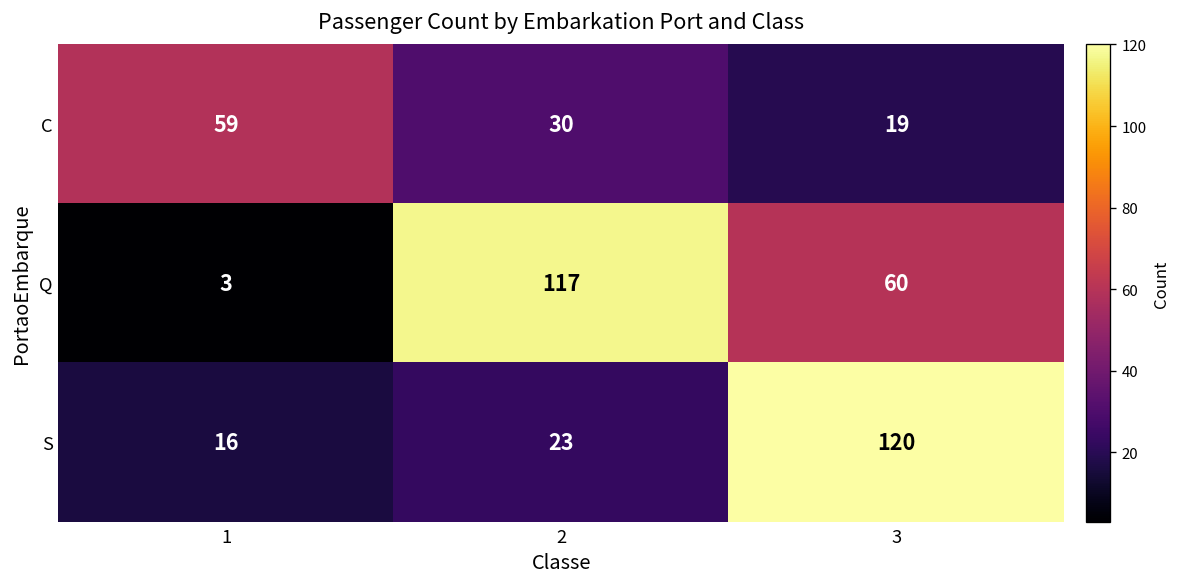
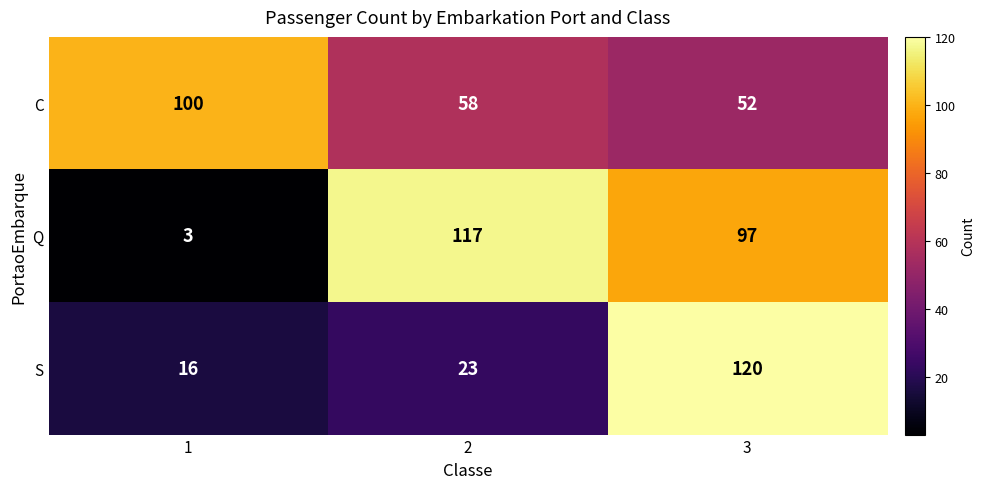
  {
    "C": {
-     "1": 59,
-     "2": 30,
-     "3": 19
+     "1": 100,
+     "2": 58,
+     "3": 52
    },
    "Q": {
      "1": 3,
      "2": 117,
-     "3": 60
+     "3": 97
    },
    "S": {
      "1": 16,
      "2": 23,
      "3": 120
    }
  }
